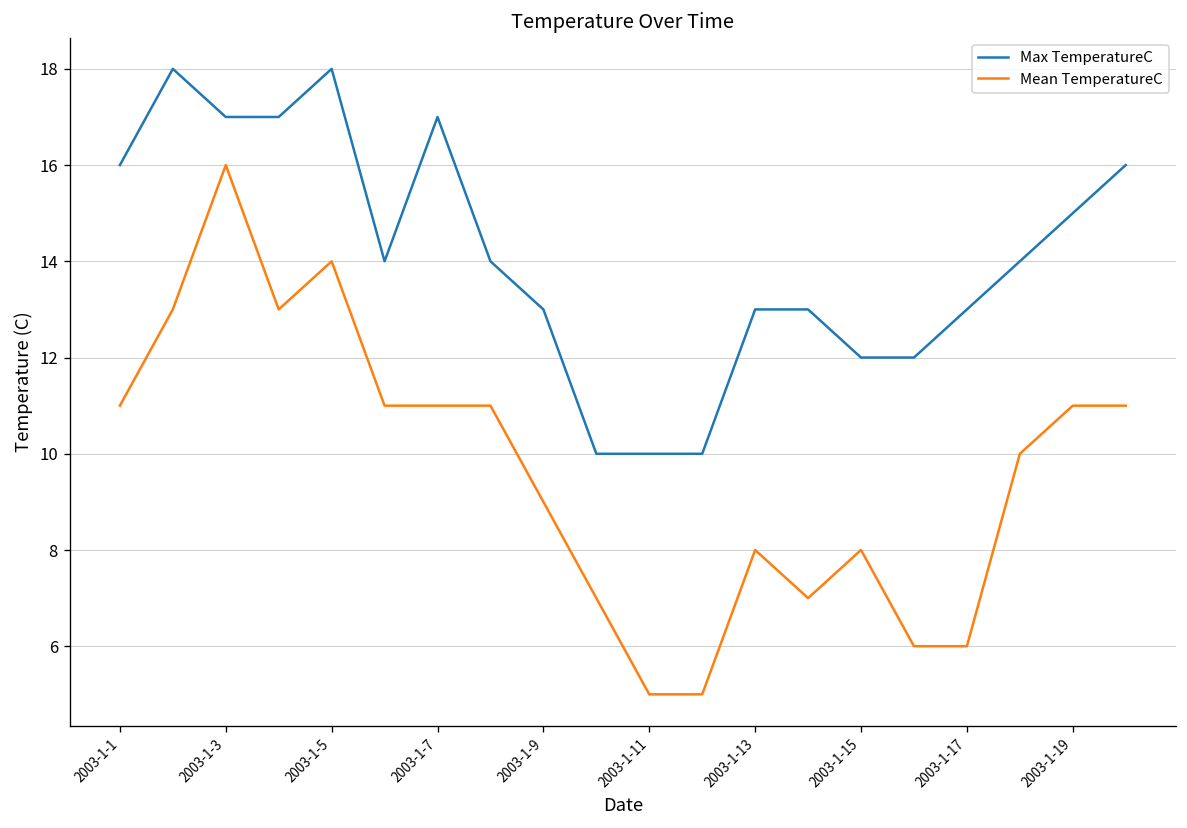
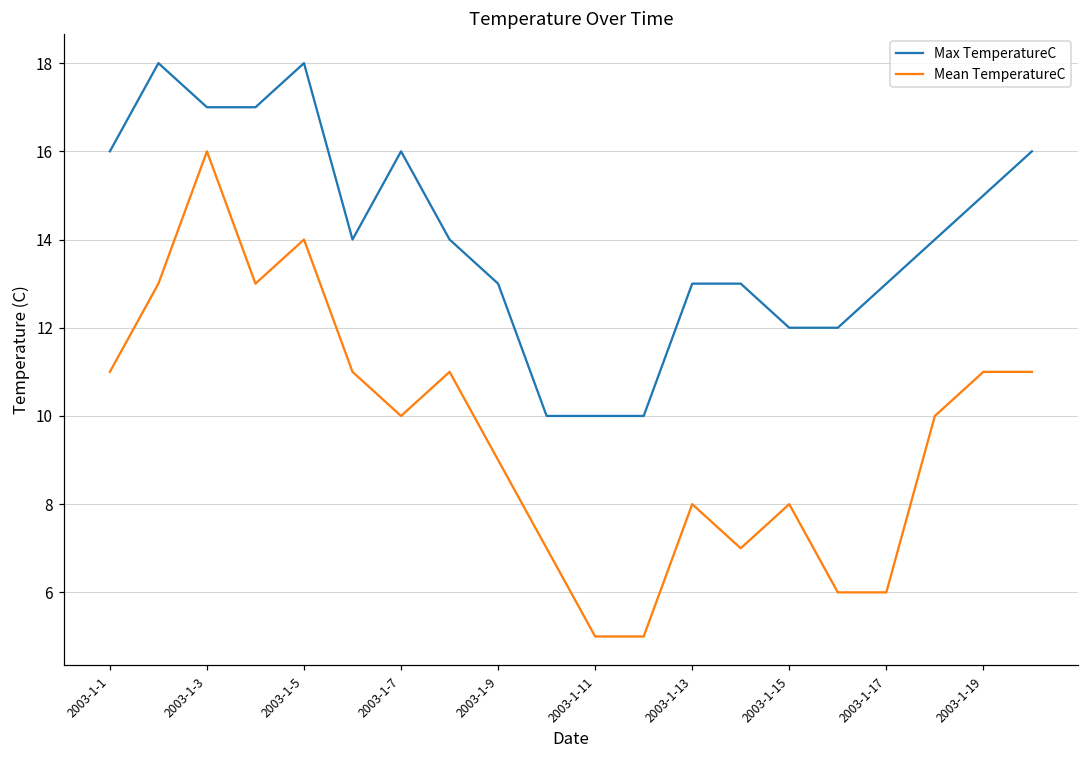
  {
    "Max TemperatureC": {
      "2003-1-1": 16,
      "2003-1-3": 17,
      "2003-1-5": 18,
-     "2003-1-7": 17,
+     "2003-1-7": 16,
      "2003-1-9": 13,
      "2003-1-11": 10,
      "2003-1-13": 13,
      "2003-1-15": 12,
      "2003-1-17": 13,
      "2003-1-19": 15
    },
    "Mean TemperatureC": {
      "2003-1-1": 11,
      "2003-1-3": 16,
      "2003-1-5": 14,
-     "2003-1-7": 11,
+     "2003-1-7": 10,
      "2003-1-9": 9,
      "2003-1-11": 5,
      "2003-1-13": 8,
      "2003-1-15": 8,
      "2003-1-17": 6,
      "2003-1-19": 11
    }
  }
